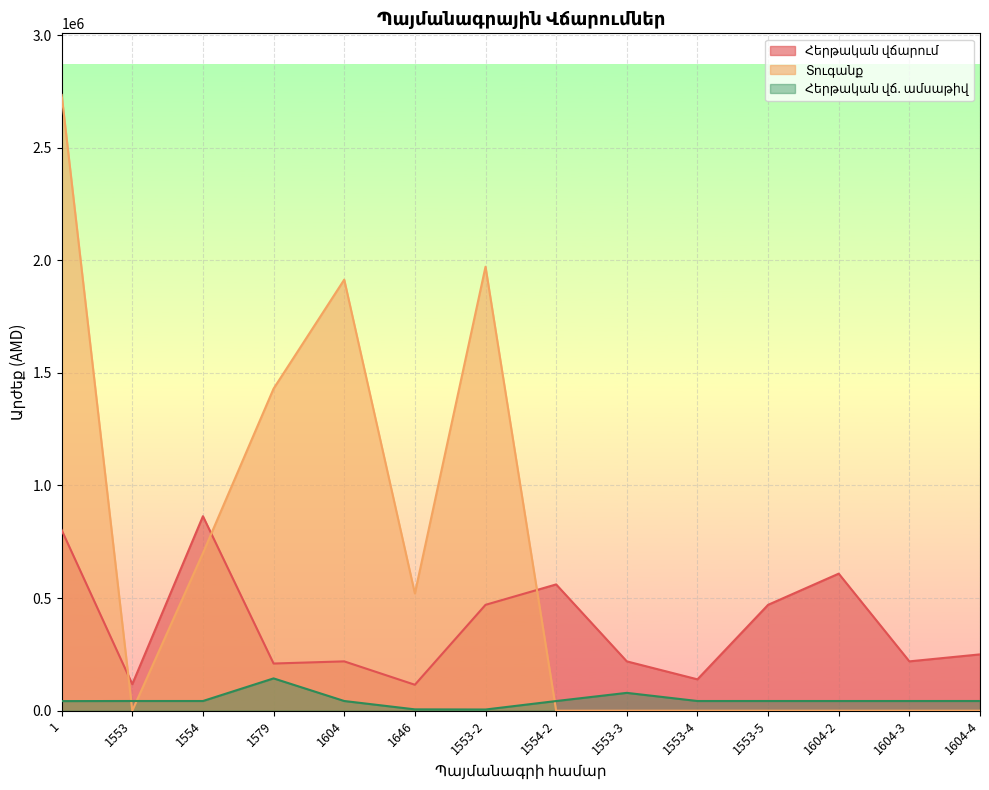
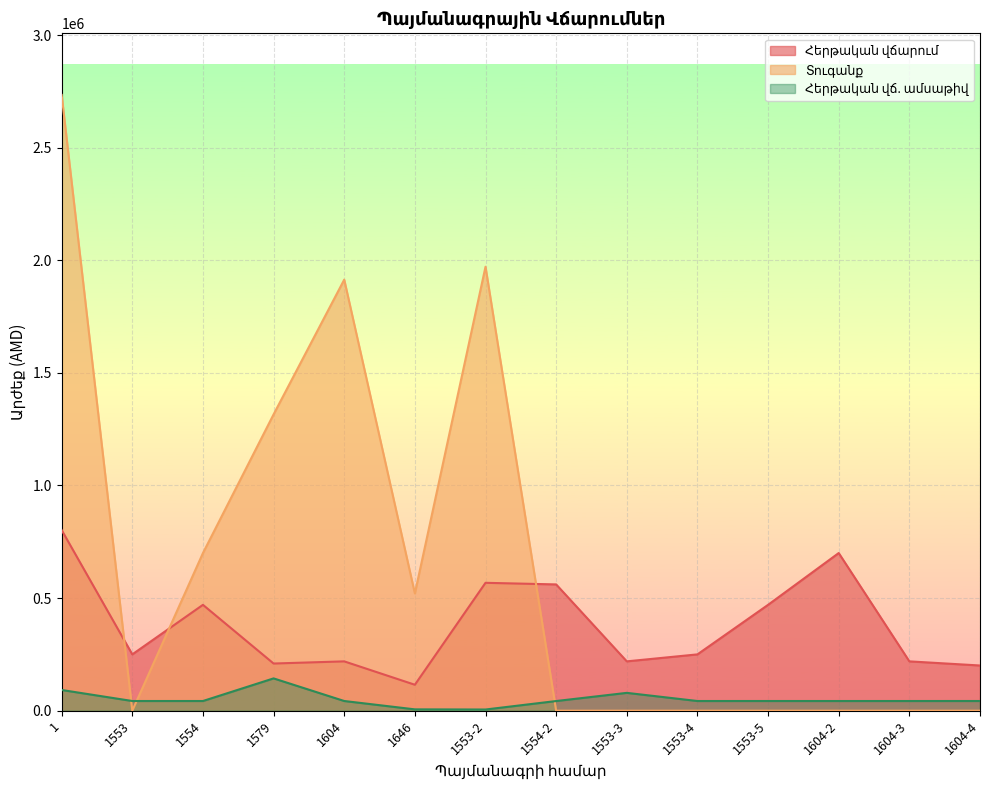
  {
    "Հերթական վճարում": {
      "1": 800000,
-     "1553": 120000,
-     "1554": 860000,
+     "1553": 250000,
+     "1554": 470000,
      "1579": 210000,
      "1604": 220000,
      "1646": 120000,
-     "1553-2": 470000,
+     "1553-2": 570000,
      "1554-2": 560000,
      "1553-3": 220000,
-     "1553-4": 140000,
+     "1553-4": 250000,
      "1553-5": 470000,
-     "1604-2": 610000,
+     "1604-2": 700000,
      "1604-3": 220000,
-     "1604-4": 250000
+     "1604-4": 200000
    },
    "Տուգանք": {
      "1": 2730000,
      "1553": 0,
      "1554": 700000,
-     "1579": 1430000,
+     "1579": 1320000,
      "1604": 1910000,
      "1646": 520000,
      "1553-2": 1970000,
      "1554-2": 0,
      "1553-3": 0,
      "1553-4": 0,
      "1553-5": 0,
      "1604-2": 0,
      "1604-3": 0,
      "1604-4": 0
    },
    "Հերթական վճ. ամսաթիվ": {
-     "1": 40000,
+     "1": 90000,
      "1553": 40000,
      "1554": 40000,
      "1579": 140000,
      "1604": 40000,
      "1646": 10000,
      "1553-2": 10000,
      "1554-2": 40000,
      "1553-3": 80000,
      "1553-4": 40000,
      "1553-5": 40000,
      "1604-2": 40000,
      "1604-3": 40000,
      "1604-4": 40000
    }
  }
